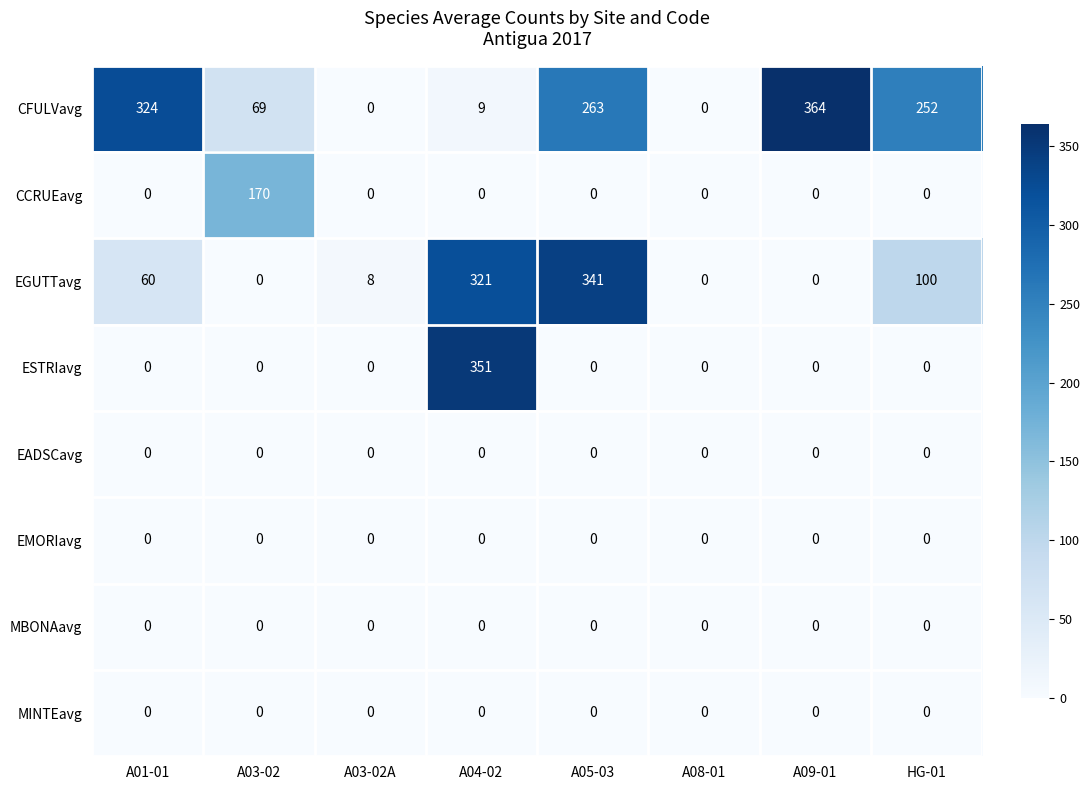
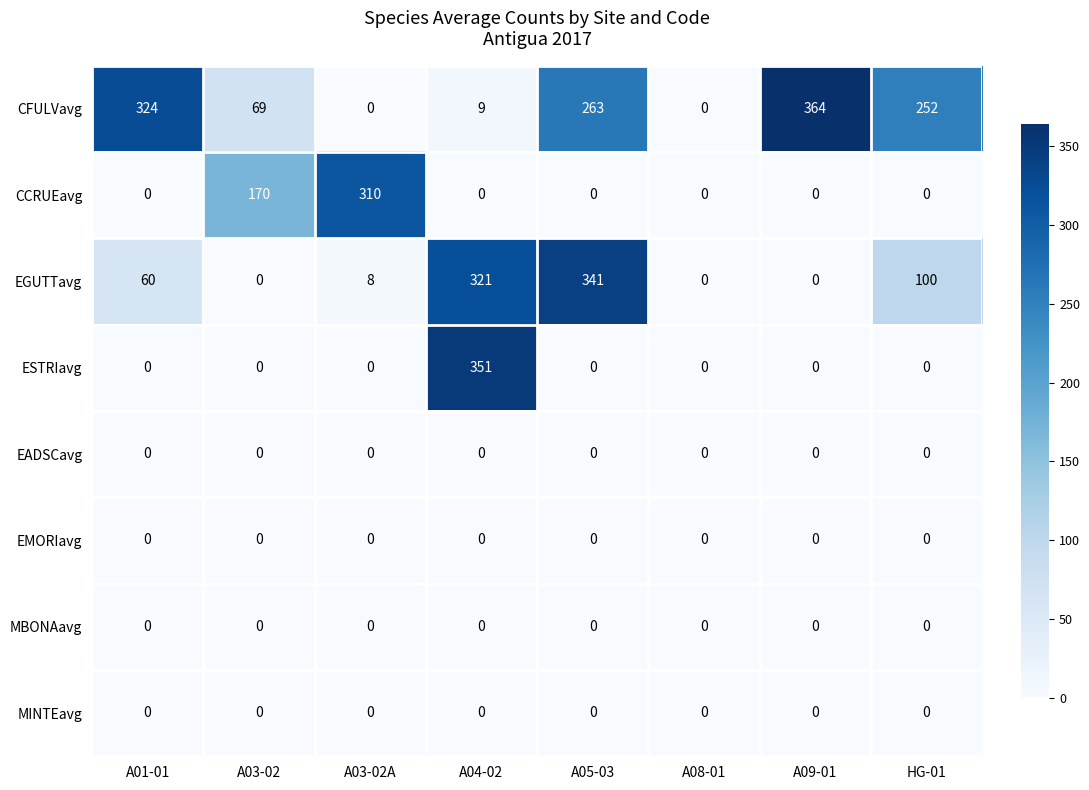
  {
    "CFULVavg": {
      "A01-01": 324,
      "A03-02": 69,
      "A03-02A": 0,
      "A04-02": 9,
      "A05-03": 263,
      "A08-01": 0,
      "A09-01": 364,
      "HG-01": 252
    },
    "CCRUEavg": {
      "A01-01": 0,
      "A03-02": 170,
-     "A03-02A": 0,
+     "A03-02A": 310,
      "A04-02": 0,
      "A05-03": 0,
      "A08-01": 0,
      "A09-01": 0,
      "HG-01": 0
    },
    "EGUTTavg": {
      "A01-01": 60,
      "A03-02": 0,
      "A03-02A": 8,
      "A04-02": 321,
      "A05-03": 341,
      "A08-01": 0,
      "A09-01": 0,
      "HG-01": 100
    },
    "ESTRIavg": {
      "A01-01": 0,
      "A03-02": 0,
      "A03-02A": 0,
      "A04-02": 351,
      "A05-03": 0,
      "A08-01": 0,
      "A09-01": 0,
      "HG-01": 0
    },
    "EADSCavg": {
      "A01-01": 0,
      "A03-02": 0,
      "A03-02A": 0,
      "A04-02": 0,
      "A05-03": 0,
      "A08-01": 0,
      "A09-01": 0,
      "HG-01": 0
    },
    "EMORIavg": {
      "A01-01": 0,
      "A03-02": 0,
      "A03-02A": 0,
      "A04-02": 0,
      "A05-03": 0,
      "A08-01": 0,
      "A09-01": 0,
      "HG-01": 0
    },
    "MBONAavg": {
      "A01-01": 0,
      "A03-02": 0,
      "A03-02A": 0,
      "A04-02": 0,
      "A05-03": 0,
      "A08-01": 0,
      "A09-01": 0,
      "HG-01": 0
    },
    "MINTEavg": {
      "A01-01": 0,
      "A03-02": 0,
      "A03-02A": 0,
      "A04-02": 0,
      "A05-03": 0,
      "A08-01": 0,
      "A09-01": 0,
      "HG-01": 0
    }
  }
